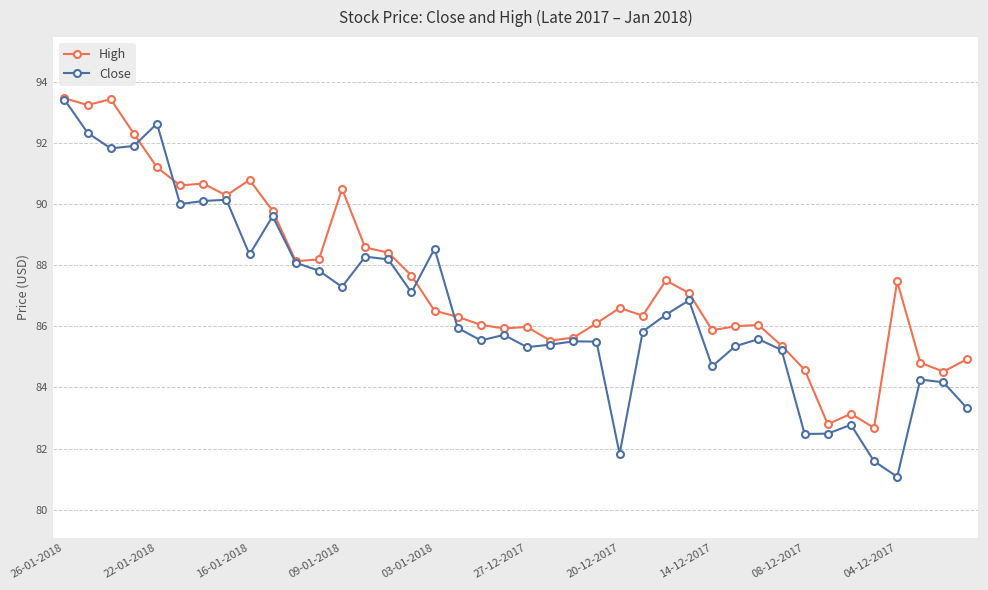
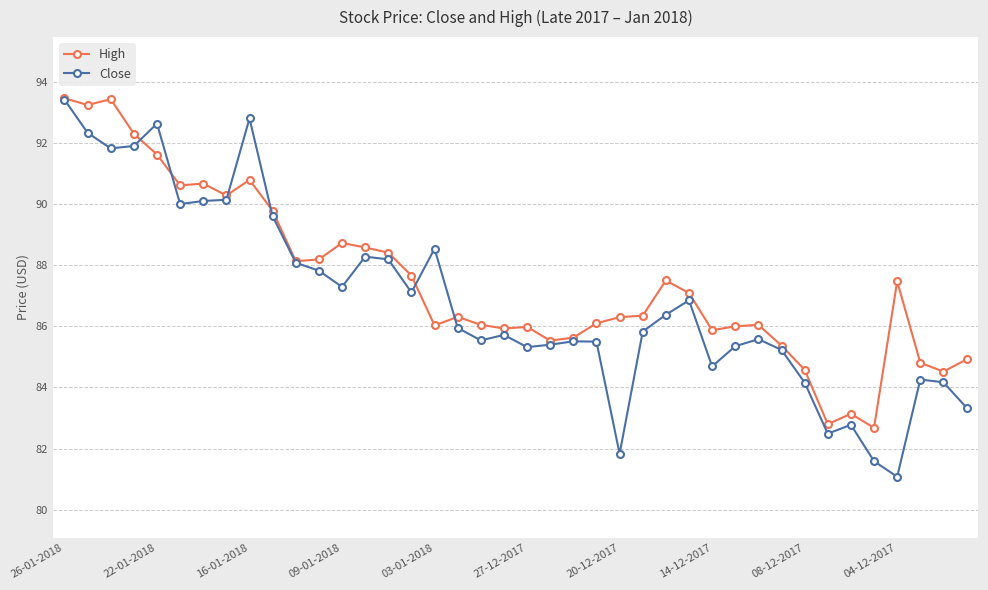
  {
    "High": {
-     "22-01-2018": 91.2,
+     "22-01-2018": 91.6,
      "16-01-2018": 90.8,
-     "09-01-2018": 90.5,
-     "03-01-2018": 86.5,
+     "09-01-2018": 88.7,
+     "03-01-2018": 86.0,
      "27-12-2017": 86.0,
-     "20-12-2017": 86.6,
+     "20-12-2017": 86.3,
      "14-12-2017": 85.9,
      "08-12-2017": 84.6,
      "04-12-2017": 87.5
    },
    "Close": {
      "22-01-2018": 92.6,
-     "16-01-2018": 88.4,
+     "16-01-2018": 92.8,
      "09-01-2018": 87.3,
      "03-01-2018": 88.5,
      "27-12-2017": 85.3,
      "20-12-2017": 81.8,
      "14-12-2017": 84.7,
-     "08-12-2017": 82.5,
+     "08-12-2017": 84.2,
      "04-12-2017": 81.1
    }
  }
